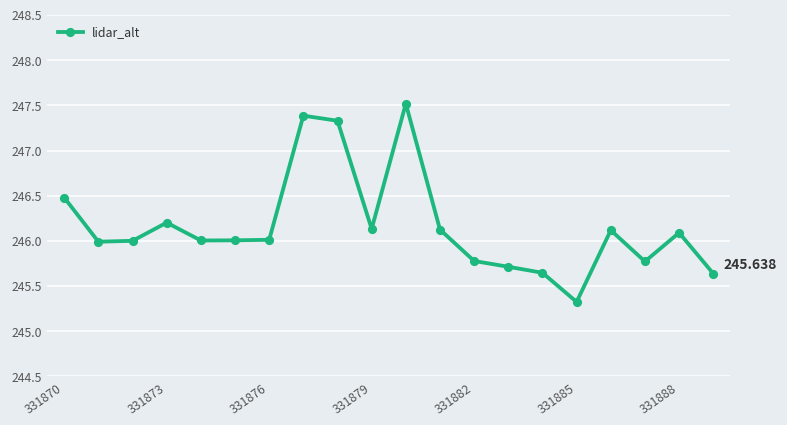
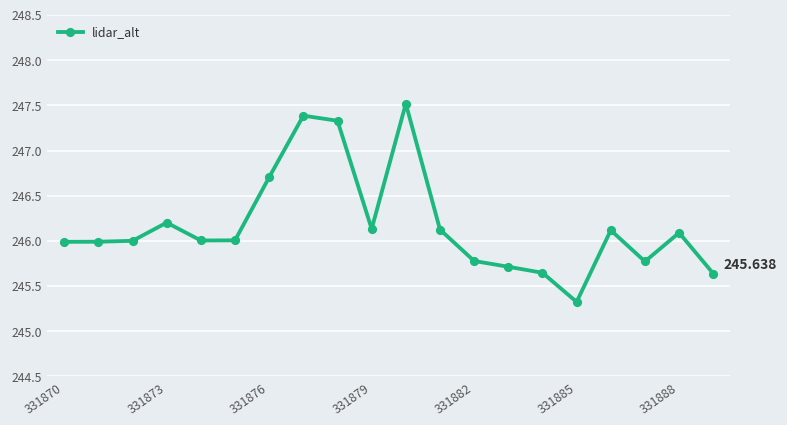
  {
-   "331870": 246.5,
+   "331870": 246.0,
    "331873": 246.2,
-   "331876": 246.0,
+   "331876": 246.7,
    "331879": 246.1,
    "331882": 245.8,
    "331885": 245.3,
    "331888": 246.1
  }
